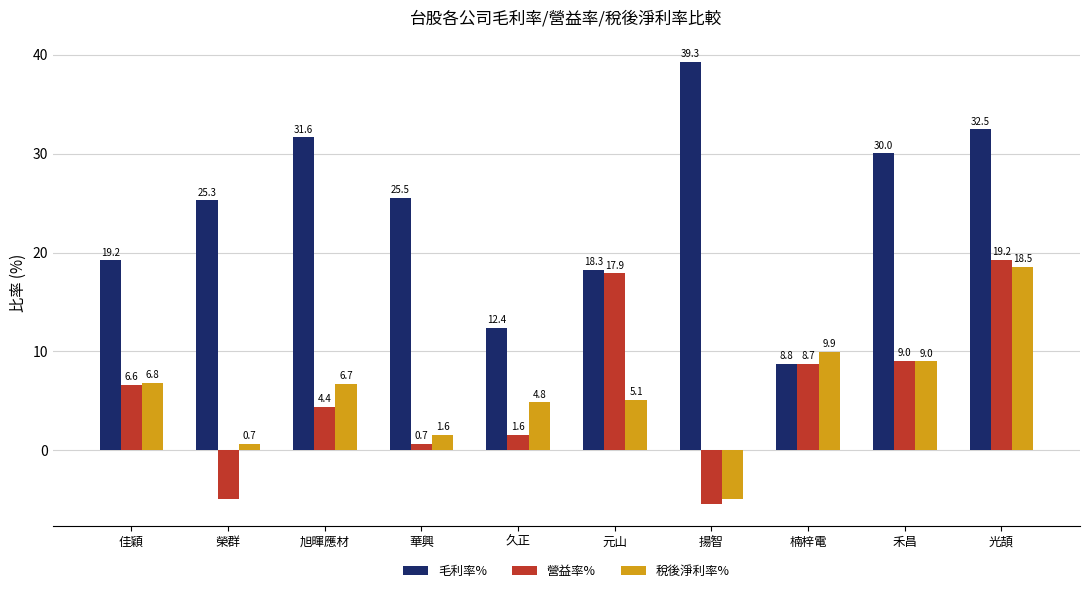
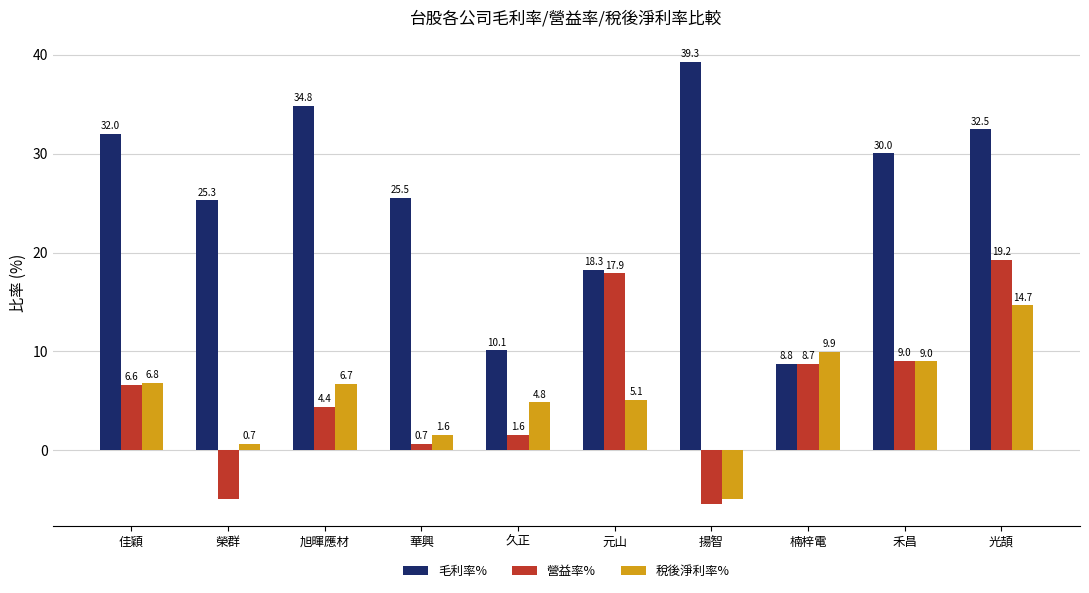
  {
    "毛利率%": {
-     "佳穎": 19.2,
+     "佳穎": 32.0,
      "榮群": 25.3,
-     "旭暉應材": 31.6,
+     "旭暉應材": 34.8,
      "華興": 25.5,
-     "久正": 12.4,
+     "久正": 10.1,
      "元山": 18.3,
      "揚智": 39.3,
      "楠梓電": 8.8,
      "禾昌": 30.0,
      "光頡": 32.5
    },
    "營益率%": {
      "佳穎": 6.6,
      "旭暉應材": 4.4,
      "華興": 0.7,
      "久正": 1.6,
      "元山": 17.9,
      "楠梓電": 8.7,
      "禾昌": 9.0,
      "光頡": 19.2
    },
    "稅後淨利率%": {
      "佳穎": 6.8,
      "榮群": 0.7,
      "旭暉應材": 6.7,
      "華興": 1.6,
      "久正": 4.8,
      "元山": 5.1,
      "楠梓電": 9.9,
      "禾昌": 9.0,
-     "光頡": 18.5
+     "光頡": 14.7
    }
  }
